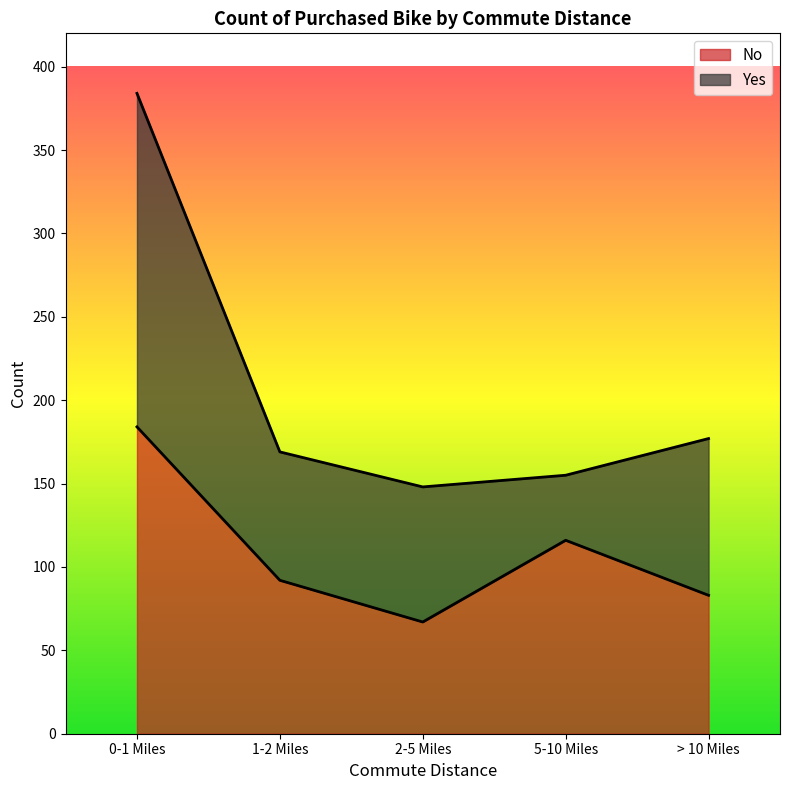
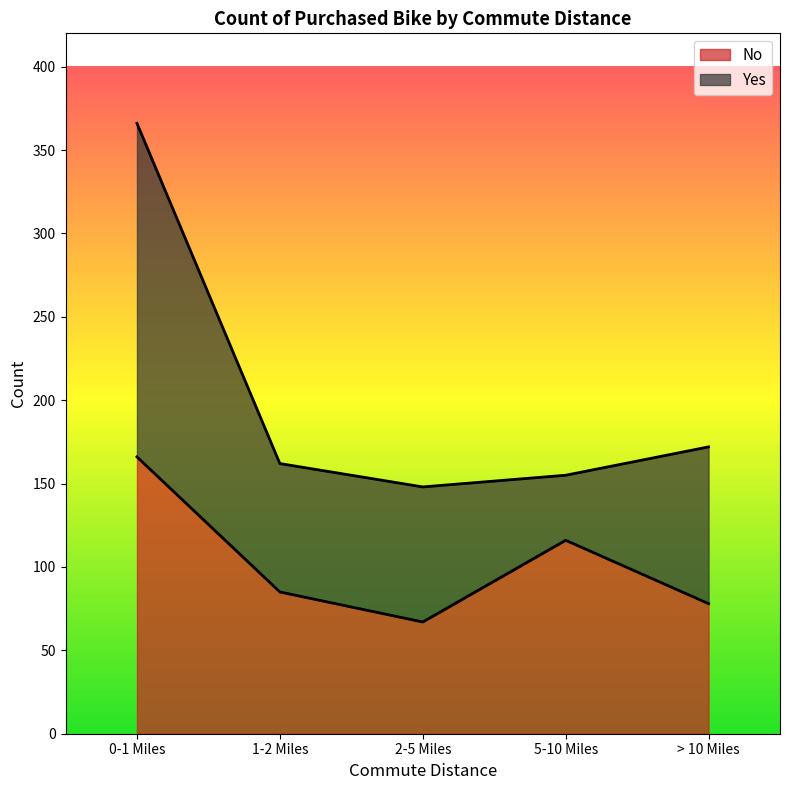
  {
    "No": {
-     "0-1 Miles": 184,
-     "1-2 Miles": 92,
+     "0-1 Miles": 166,
+     "1-2 Miles": 85,
      "2-5 Miles": 67,
      "5-10 Miles": 116,
-     "> 10 Miles": 83
+     "> 10 Miles": 78
    },
    "Yes": {
      "0-1 Miles": 200,
      "1-2 Miles": 77,
      "2-5 Miles": 81,
      "5-10 Miles": 39,
      "> 10 Miles": 94
    }
  }
